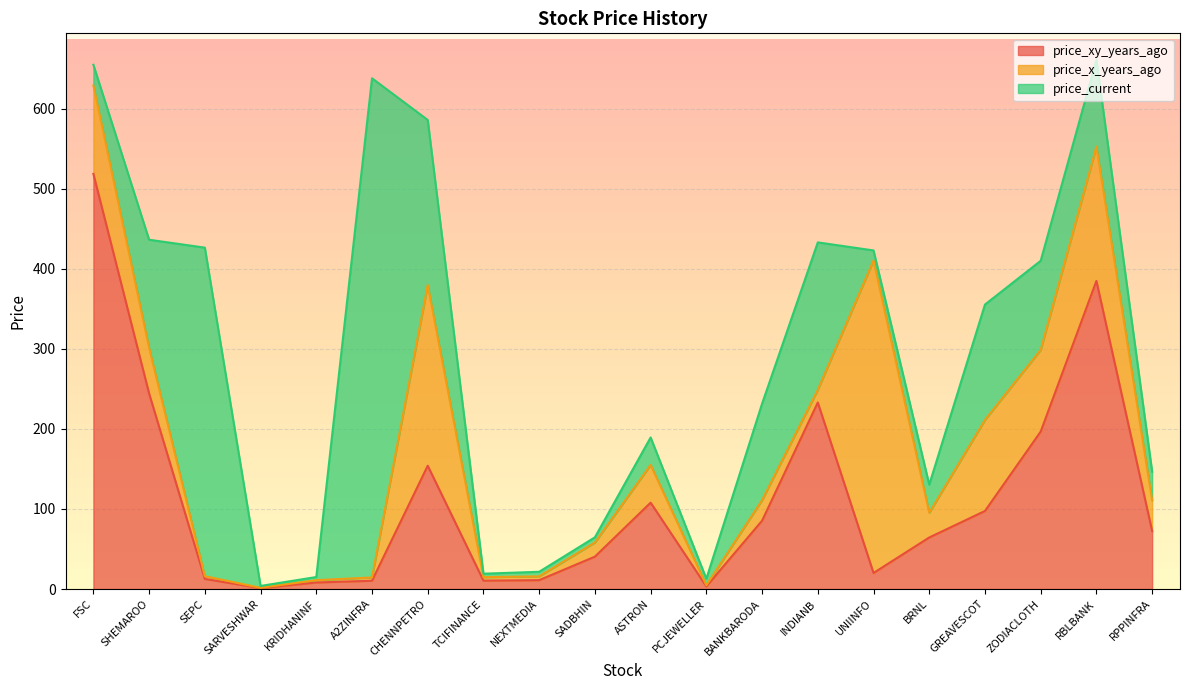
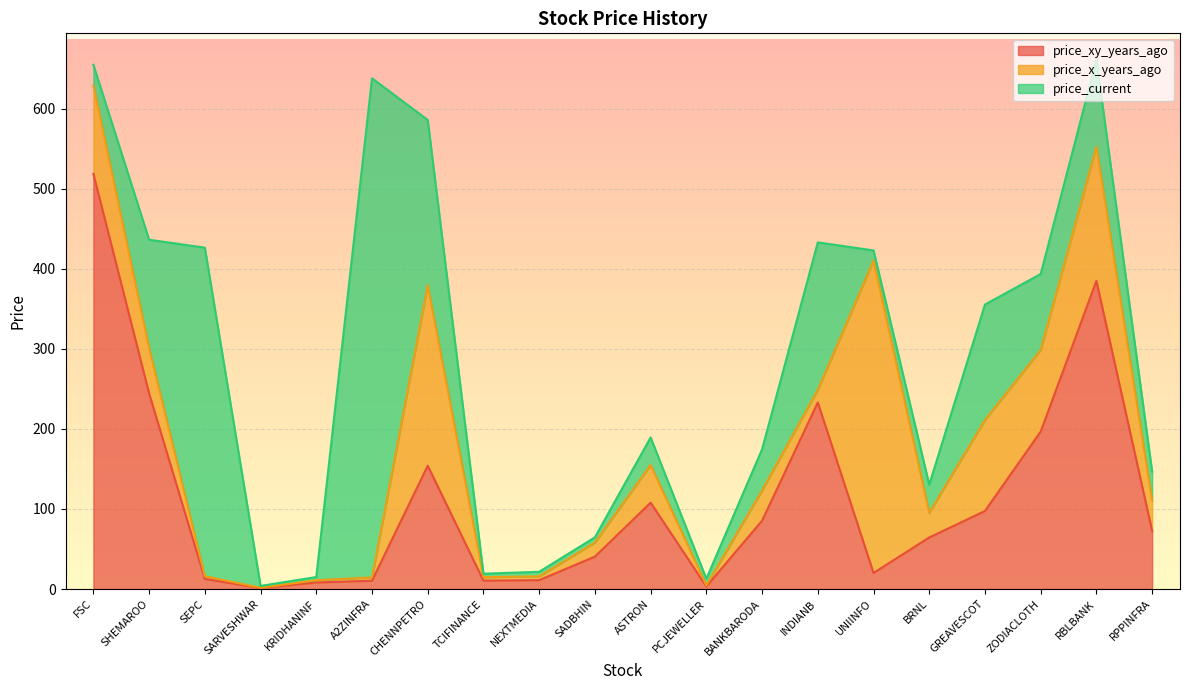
  {
    "price_xy_years_ago": {
      "FSC": 520,
      "SHEMAROO": 240,
      "SEPC": 10,
      "A2ZINFRA": 10,
      "CHENNPETRO": 150,
      "TCIFINANCE": 10,
      "NEXTMEDIA": 10,
      "SADBHIN": 40,
      "ASTRON": 110,
      "BANKBARODA": 90,
      "INDIANB": 230,
      "UNIINFO": 20,
      "BRNL": 60,
      "GREAVESCOT": 100,
      "ZODIACLOTH": 200,
      "RBLBANK": 380,
      "RPPINFRA": 70
    },
    "price_x_years_ago": {
      "FSC": 110,
      "SHEMAROO": 60,
      "SEPC": 0,
      "A2ZINFRA": 0,
      "CHENNPETRO": 230,
      "TCIFINANCE": 0,
      "NEXTMEDIA": 0,
      "SADBHIN": 20,
      "ASTRON": 50,
-     "BANKBARODA": 30,
+     "BANKBARODA": 40,
      "INDIANB": 20,
      "UNIINFO": 390,
      "BRNL": 30,
      "GREAVESCOT": 110,
      "ZODIACLOTH": 100,
      "RBLBANK": 170,
      "RPPINFRA": 40
    },
    "price_current": {
      "FSC": 30,
      "SHEMAROO": 140,
      "SEPC": 410,
      "KRIDHANINF": 0,
      "A2ZINFRA": 620,
      "CHENNPETRO": 210,
      "TCIFINANCE": 0,
      "NEXTMEDIA": 10,
      "SADBHIN": 10,
      "ASTRON": 30,
      "PCJEWELLER": 10,
-     "BANKBARODA": 120,
+     "BANKBARODA": 50,
      "INDIANB": 180,
      "UNIINFO": 10,
      "BRNL": 40,
      "GREAVESCOT": 140,
-     "ZODIACLOTH": 110,
+     "ZODIACLOTH": 90,
      "RPPINFRA": 40
    }
  }
